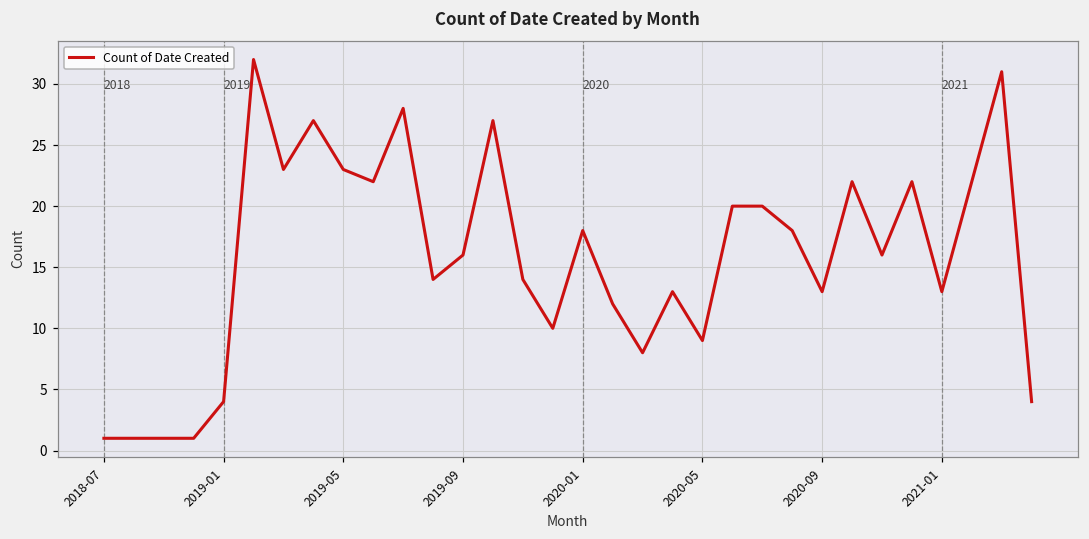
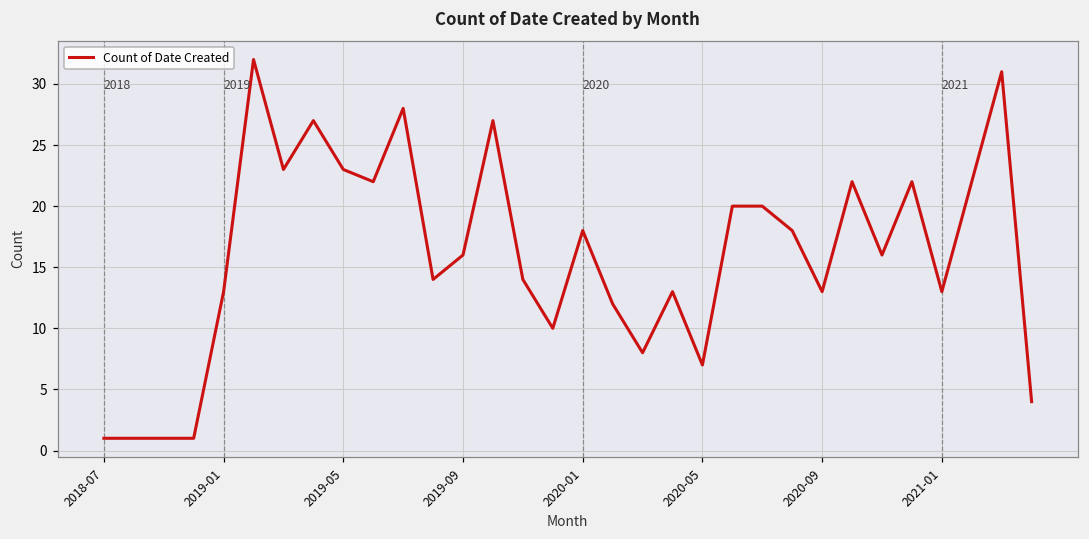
  {
    "2018-07": 1,
-   "2019-01": 4,
+   "2019-01": 13,
    "2019-05": 23,
    "2019-09": 16,
    "2020-01": 18,
-   "2020-05": 9,
+   "2020-05": 7,
    "2020-09": 13,
    "2021-01": 13
  }
